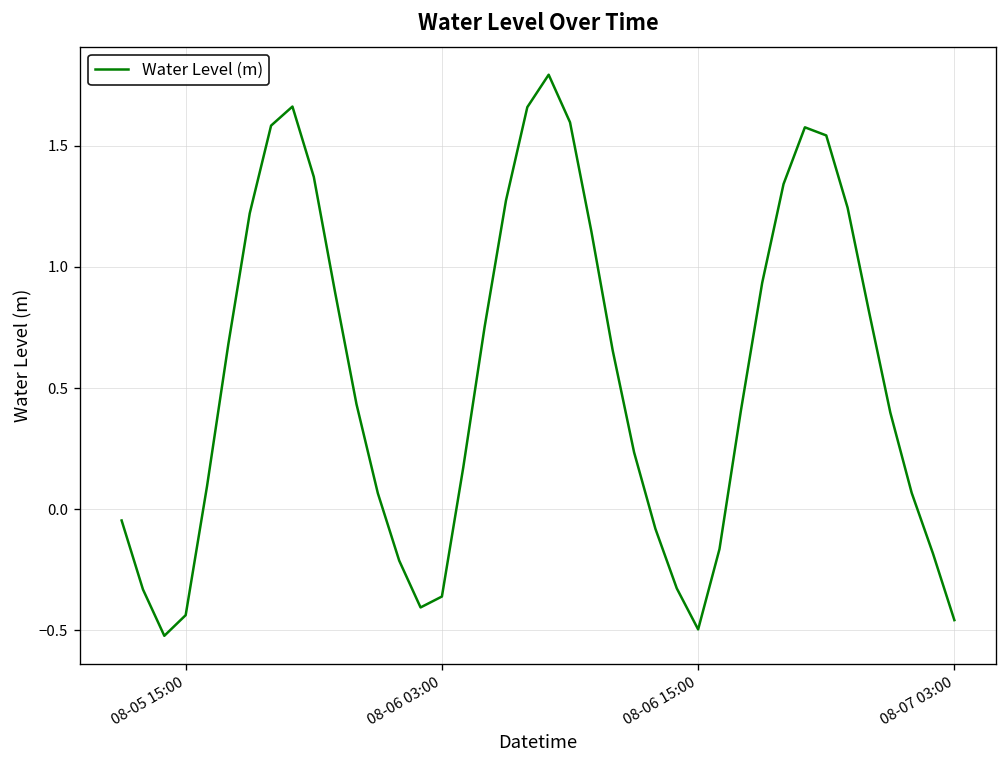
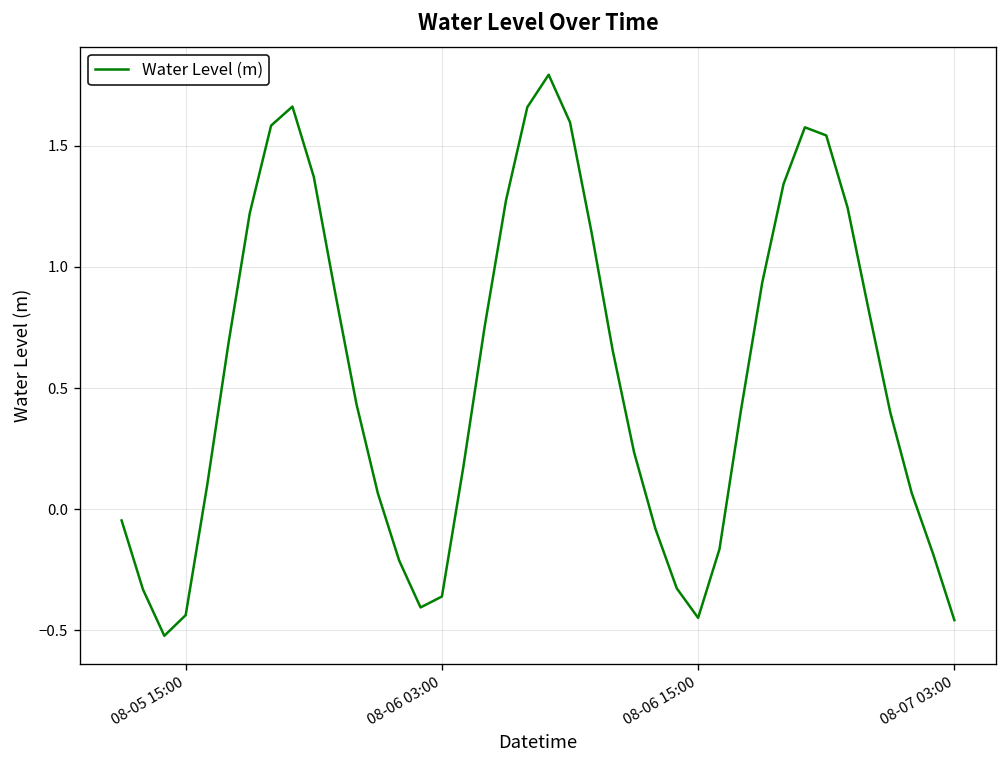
  {
    "08-05 15:00": -0.44,
    "08-06 03:00": -0.36,
-   "08-06 15:00": -0.50,
+   "08-06 15:00": -0.45,
    "08-07 03:00": -0.46
  }
